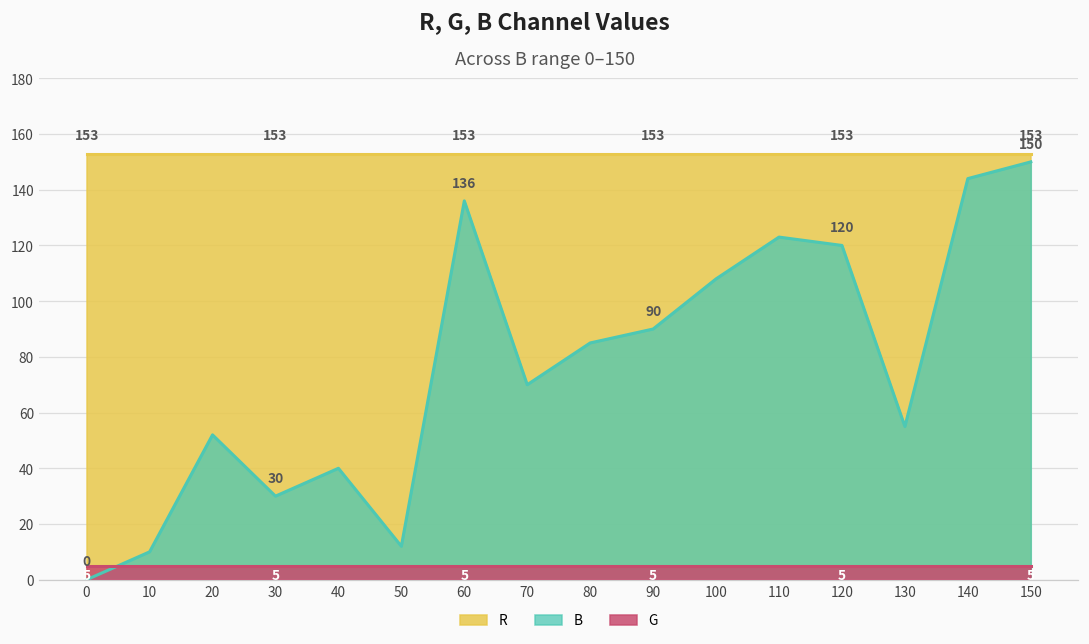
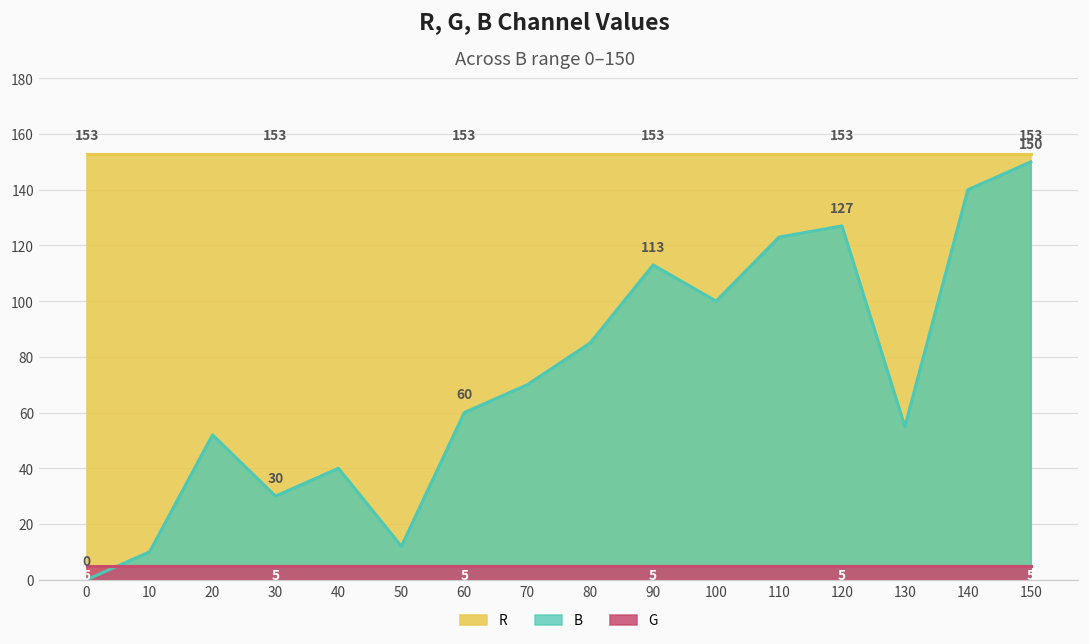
  {
    "R": {
      "0": 153,
      "30": 153,
      "60": 153,
      "90": 153,
      "120": 153
    },
    "B": {
      "30": 30,
-     "60": 136,
-     "90": 90,
-     "100": 108,
-     "120": 120,
-     "140": 144
+     "60": 60,
+     "90": 113,
+     "100": 100,
+     "120": 127,
+     "140": 140
    },
    "G": {
      "30": 5,
      "60": 5,
      "90": 5,
      "120": 5,
      "150": 5
    }
  }
